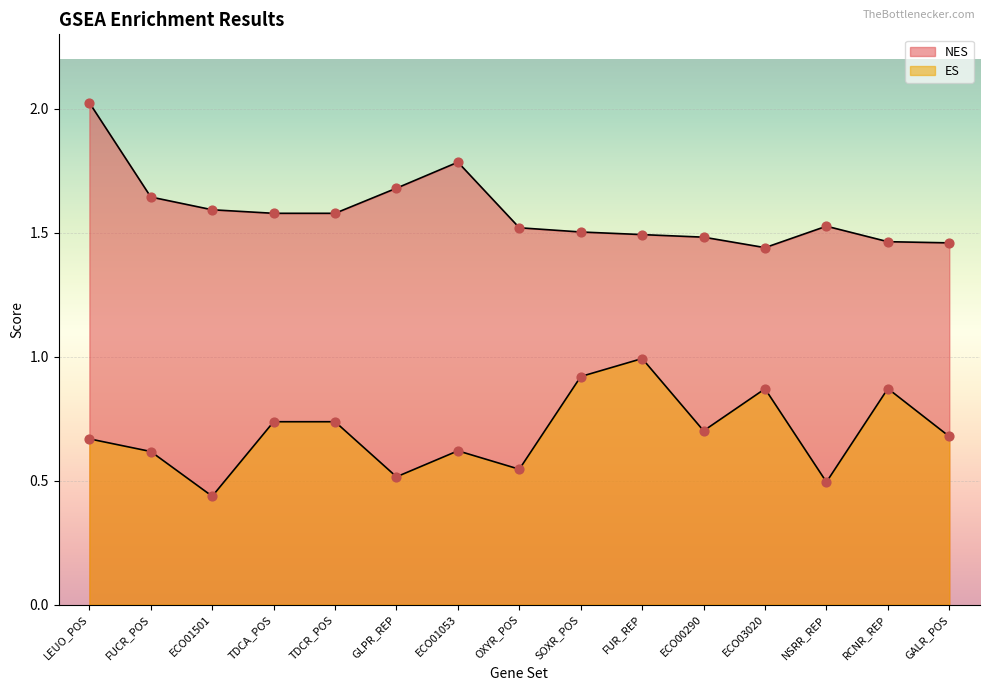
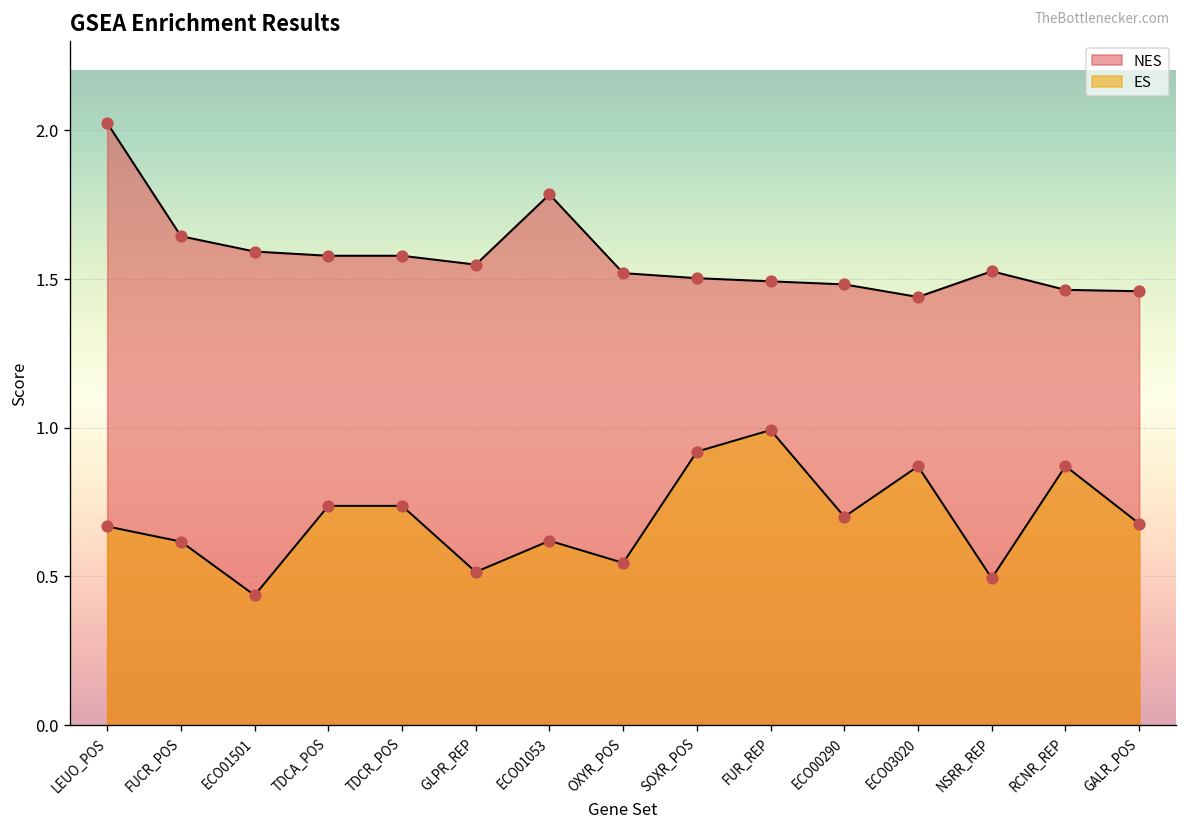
  {
    "NES": {
      "LEUO_POS": 2.02,
      "FUCR_POS": 1.64,
      "ECO01501": 1.59,
      "TDCA_POS": 1.58,
      "TDCR_POS": 1.58,
-     "GLPR_REP": 1.68,
+     "GLPR_REP": 1.55,
      "ECO01053": 1.78,
      "OXYR_POS": 1.52,
      "SOXR_POS": 1.50,
      "FUR_REP": 1.49,
      "ECO00290": 1.48,
      "ECO03020": 1.44,
      "NSRR_REP": 1.53,
      "RCNR_REP": 1.46,
      "GALR_POS": 1.46
    },
    "ES": {
      "LEUO_POS": 0.67,
      "FUCR_POS": 0.62,
      "ECO01501": 0.44,
      "TDCA_POS": 0.74,
      "TDCR_POS": 0.74,
      "GLPR_REP": 0.52,
      "ECO01053": 0.62,
      "OXYR_POS": 0.55,
      "SOXR_POS": 0.92,
      "FUR_REP": 0.99,
      "ECO00290": 0.70,
      "ECO03020": 0.87,
      "NSRR_REP": 0.49,
      "RCNR_REP": 0.87,
      "GALR_POS": 0.68
    }
  }
